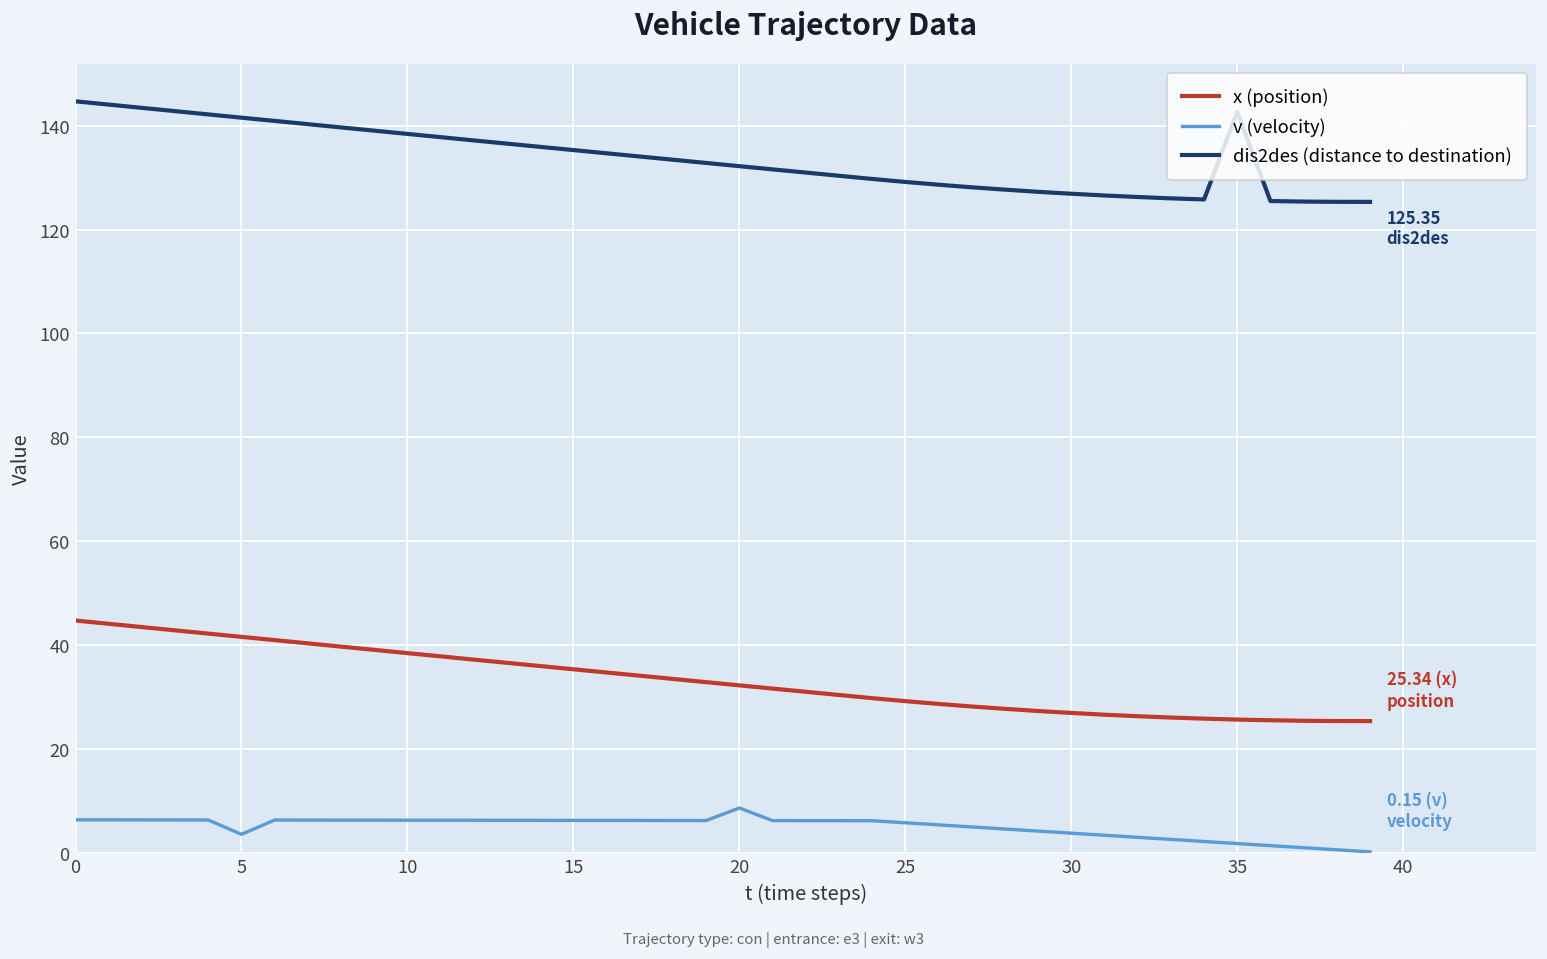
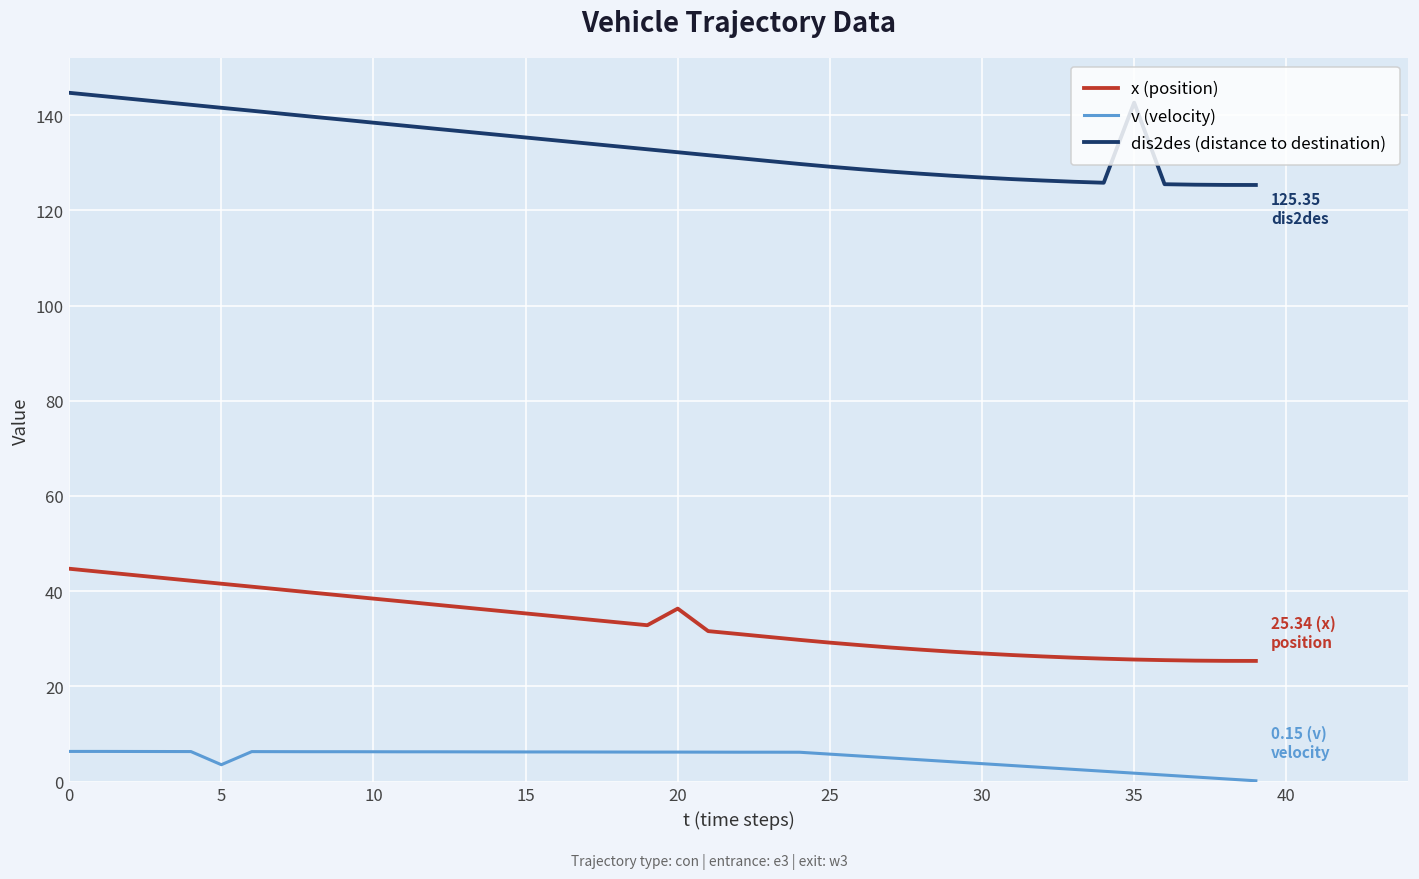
  {
    "x (position)": {
      "0": 45,
      "5": 42,
      "10": 38,
      "15": 35,
-     "20": 32,
+     "20": 36,
      "25": 29,
      "30": 27,
      "35": 26
    },
    "v (velocity)": {
      "0": 6,
      "5": 4,
      "10": 6,
      "15": 6,
-     "20": 9,
+     "20": 6,
      "25": 6,
      "30": 4,
      "35": 2
    },
    "dis2des (distance to destination)": {
      "0": 145,
      "5": 142,
      "10": 138,
      "15": 135,
      "20": 132,
      "25": 129,
      "30": 127
    }
  }
